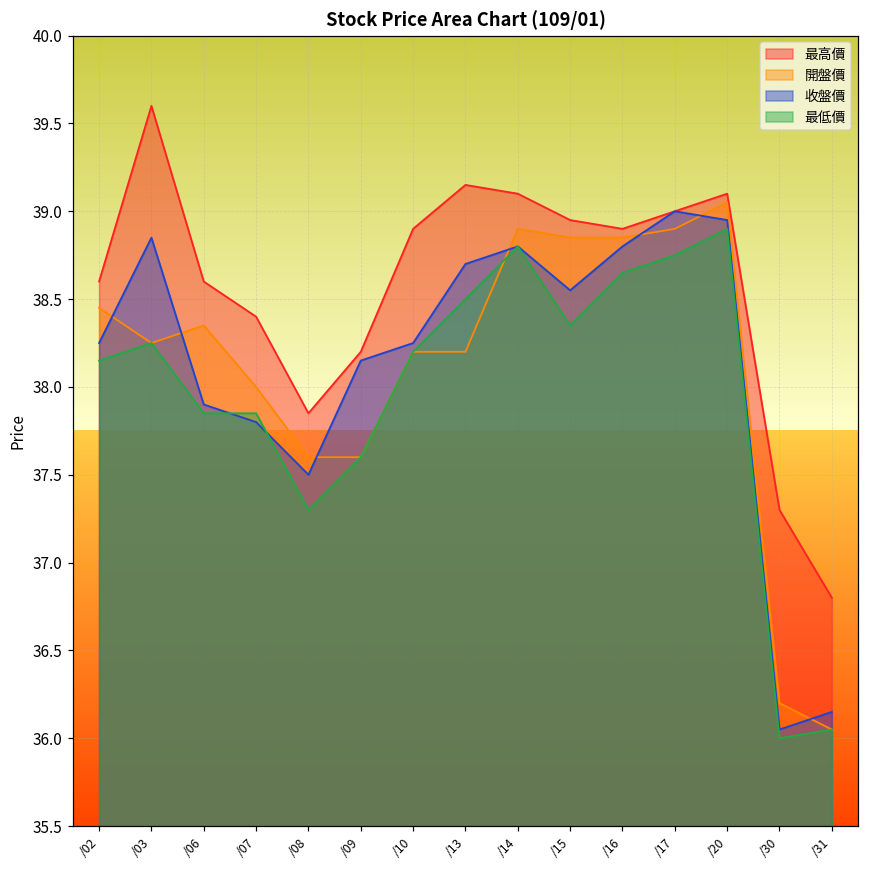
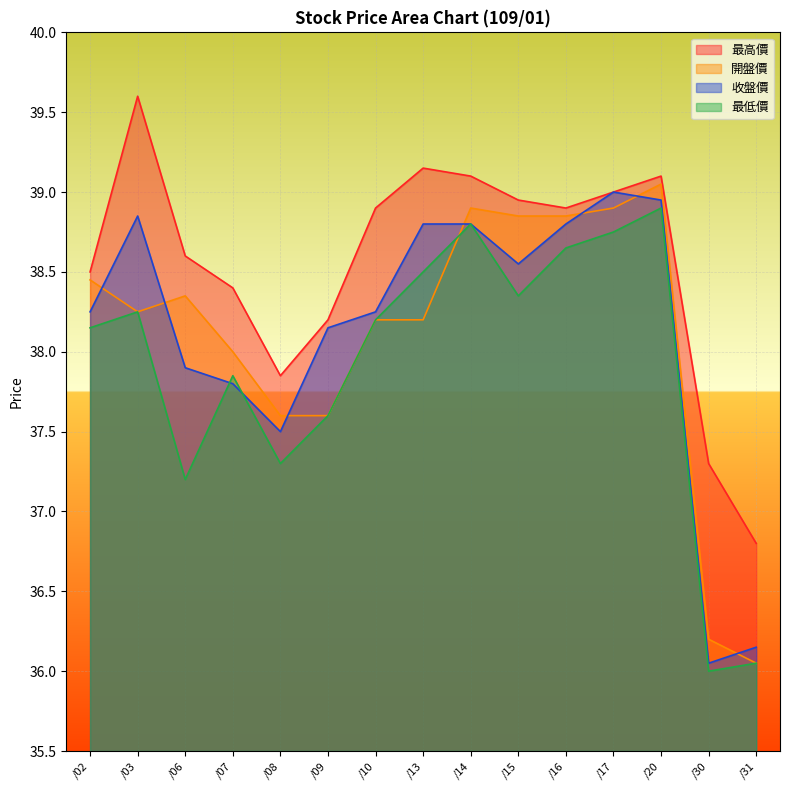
  {
    "最高價": {
-     "/02": 38.6,
+     "/02": 38.5,
      "/03": 39.6,
      "/06": 38.6,
      "/07": 38.4,
      "/08": 37.85,
      "/09": 38.2,
      "/10": 38.9,
      "/13": 39.15,
      "/14": 39.1,
      "/15": 38.95,
      "/16": 38.9,
      "/20": 39.1,
      "/30": 37.3,
      "/31": 36.8
    },
    "開盤價": {
      "/02": 38.45,
      "/06": 38.35,
      "/07": 38.00,
      "/08": 37.60,
      "/13": 38.20,
      "/14": 38.90,
      "/15": 38.85,
      "/16": 38.85,
      "/17": 38.90,
      "/20": 39.05,
      "/30": 36.20
    },
    "收盤價": {
      "/02": 38.25,
      "/03": 38.85,
      "/06": 37.9,
      "/07": 37.8,
      "/08": 37.5,
      "/09": 38.15,
      "/10": 38.25,
-     "/13": 38.7,
+     "/13": 38.8,
      "/15": 38.55,
      "/16": 38.8,
      "/20": 38.95,
      "/30": 36.05,
      "/31": 36.15
    },
    "最低價": {
      "/02": 38.15,
-     "/06": 37.85,
+     "/06": 37.20,
      "/07": 37.85,
      "/08": 37.30,
      "/13": 38.50,
      "/15": 38.35,
      "/16": 38.65,
      "/17": 38.75,
      "/20": 38.90,
      "/30": 36.00
    }
  }
